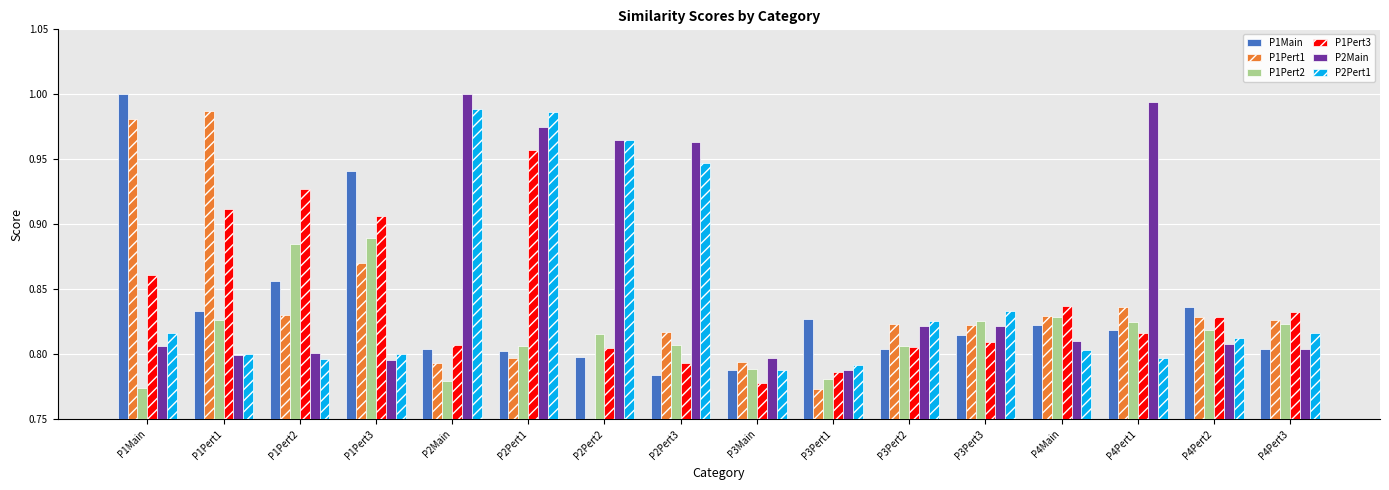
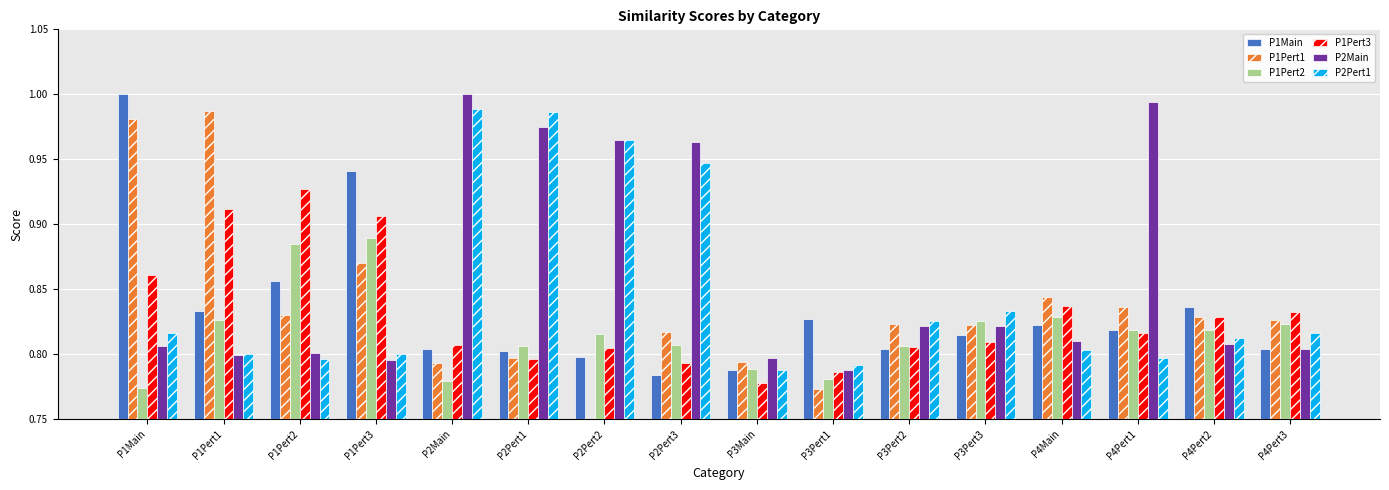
  {
    "P1Main": {
      "P1Main": 1.000,
      "P1Pert1": 0.833,
      "P1Pert2": 0.857,
      "P1Pert3": 0.941,
      "P2Main": 0.804,
      "P2Pert1": 0.802,
      "P2Pert2": 0.798,
      "P2Pert3": 0.784,
      "P3Main": 0.788,
      "P3Pert1": 0.827,
      "P3Pert2": 0.804,
      "P3Pert3": 0.815,
      "P4Main": 0.822,
      "P4Pert1": 0.818,
      "P4Pert2": 0.837,
      "P4Pert3": 0.804
    },
    "P1Pert1": {
      "P1Main": 0.981,
      "P1Pert1": 0.987,
      "P1Pert2": 0.830,
      "P1Pert3": 0.871,
      "P2Main": 0.793,
      "P2Pert1": 0.797,
      "P2Pert3": 0.817,
      "P3Main": 0.794,
      "P3Pert1": 0.773,
      "P3Pert2": 0.823,
      "P3Pert3": 0.822,
-     "P4Main": 0.829,
+     "P4Main": 0.844,
      "P4Pert1": 0.836,
      "P4Pert2": 0.829,
      "P4Pert3": 0.827
    },
    "P1Pert2": {
      "P1Main": 0.774,
      "P1Pert1": 0.826,
      "P1Pert2": 0.885,
      "P1Pert3": 0.889,
      "P2Main": 0.779,
      "P2Pert1": 0.806,
      "P2Pert2": 0.815,
      "P2Pert3": 0.807,
      "P3Main": 0.789,
      "P3Pert1": 0.781,
      "P3Pert2": 0.806,
      "P3Pert3": 0.825,
      "P4Main": 0.829,
-     "P4Pert1": 0.825,
+     "P4Pert1": 0.819,
      "P4Pert2": 0.819,
      "P4Pert3": 0.823
    },
    "P1Pert3": {
      "P1Main": 0.861,
      "P1Pert1": 0.911,
      "P1Pert2": 0.927,
      "P1Pert3": 0.906,
      "P2Main": 0.807,
-     "P2Pert1": 0.957,
+     "P2Pert1": 0.796,
      "P2Pert2": 0.805,
      "P2Pert3": 0.793,
      "P3Main": 0.778,
      "P3Pert1": 0.786,
      "P3Pert2": 0.805,
      "P3Pert3": 0.810,
      "P4Main": 0.837,
      "P4Pert1": 0.816,
      "P4Pert2": 0.829,
      "P4Pert3": 0.833
    },
    "P2Main": {
      "P1Main": 0.807,
      "P1Pert1": 0.799,
      "P1Pert2": 0.801,
      "P1Pert3": 0.795,
      "P2Main": 1.000,
      "P2Pert1": 0.975,
      "P2Pert2": 0.965,
      "P2Pert3": 0.963,
      "P3Main": 0.797,
      "P3Pert1": 0.788,
      "P3Pert2": 0.822,
      "P3Pert3": 0.821,
      "P4Main": 0.810,
      "P4Pert1": 0.994,
      "P4Pert2": 0.808,
      "P4Pert3": 0.804
    },
    "P2Pert1": {
      "P1Main": 0.816,
      "P1Pert1": 0.801,
      "P1Pert2": 0.796,
      "P1Pert3": 0.800,
      "P2Main": 0.989,
      "P2Pert1": 0.986,
      "P2Pert2": 0.965,
      "P2Pert3": 0.947,
      "P3Main": 0.788,
      "P3Pert1": 0.792,
      "P3Pert2": 0.826,
      "P3Pert3": 0.834,
      "P4Main": 0.803,
      "P4Pert1": 0.797,
      "P4Pert2": 0.813,
      "P4Pert3": 0.816
    }
  }
